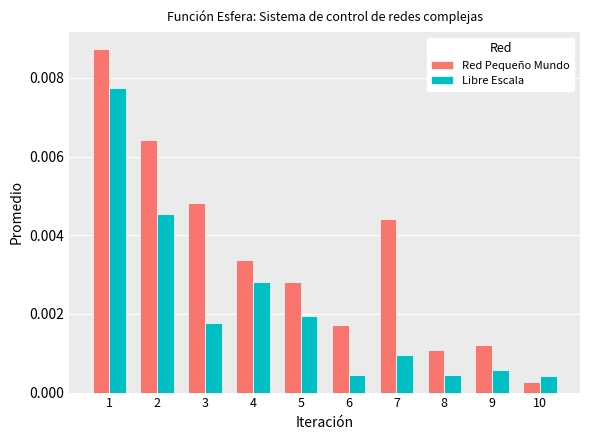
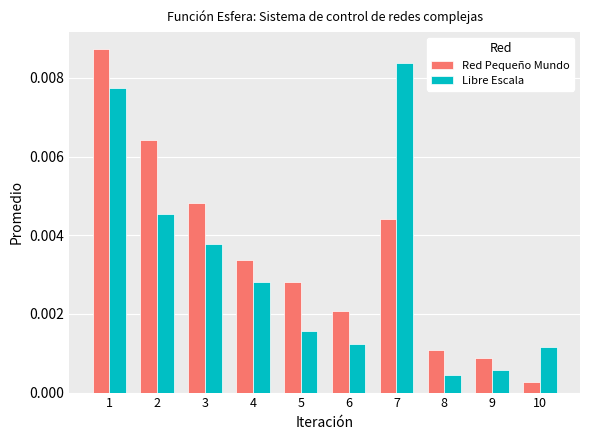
  {
    "Red Pequeño Mundo": {
      "1": 0.0087,
      "2": 0.0064,
      "3": 0.0048,
      "4": 0.0034,
      "5": 0.0028,
-     "6": 0.0017,
+     "6": 0.0021,
      "7": 0.0044,
      "8": 0.0011,
-     "9": 0.0012,
+     "9": 0.0009,
      "10": 0.0003
    },
    "Libre Escala": {
      "1": 0.0077,
      "2": 0.0045,
-     "3": 0.0018,
+     "3": 0.0038,
      "4": 0.0028,
-     "5": 0.0020,
-     "6": 0.0004,
-     "7": 0.0010,
+     "5": 0.0016,
+     "6": 0.0012,
+     "7": 0.0084,
      "8": 0.0005,
      "9": 0.0006,
-     "10": 0.0004
+     "10": 0.0012
    }
  }
